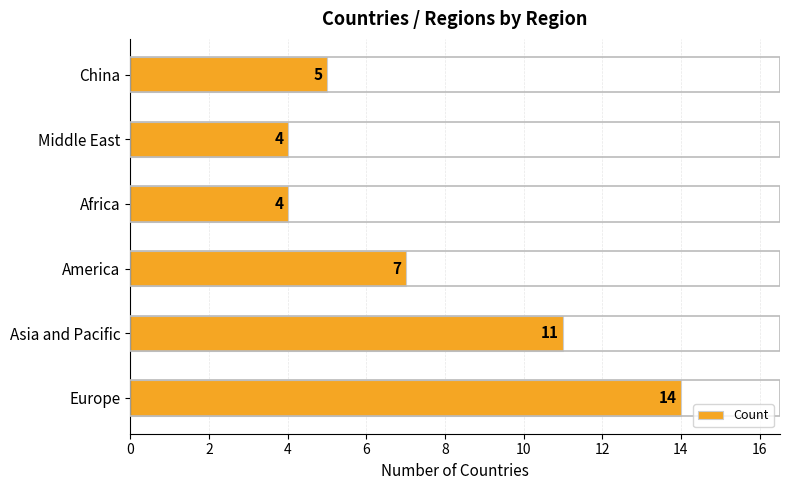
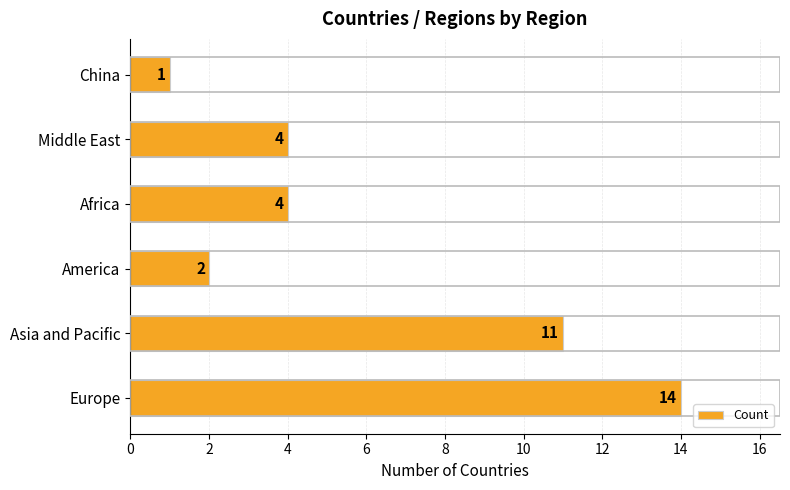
  {
-   "China": 5,
+   "China": 1,
    "Middle East": 4,
    "Africa": 4,
-   "America": 7,
+   "America": 2,
    "Asia and Pacific": 11,
    "Europe": 14
  }
